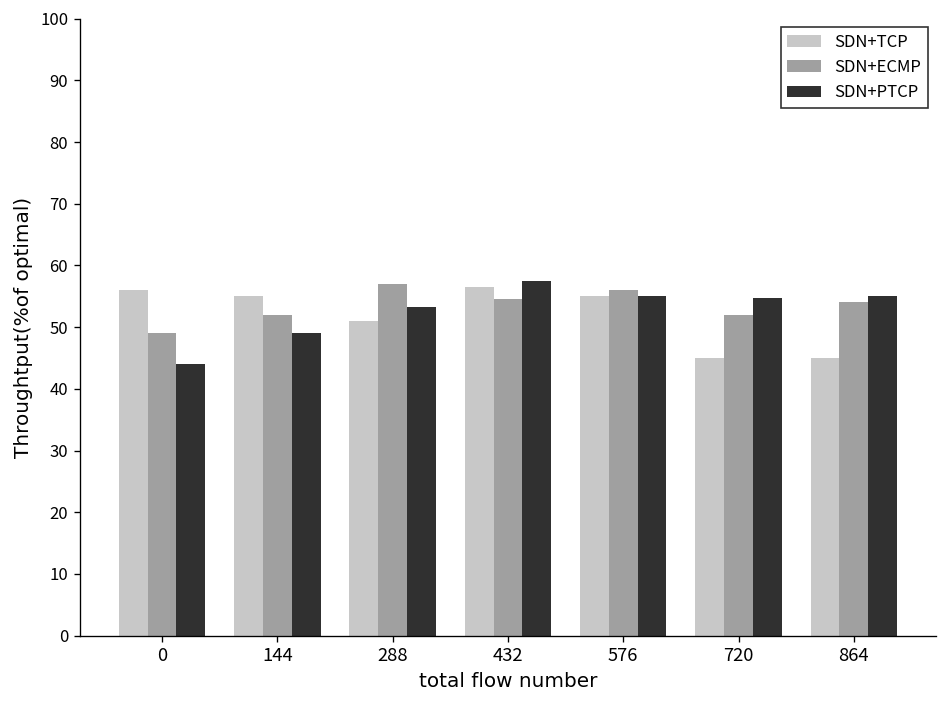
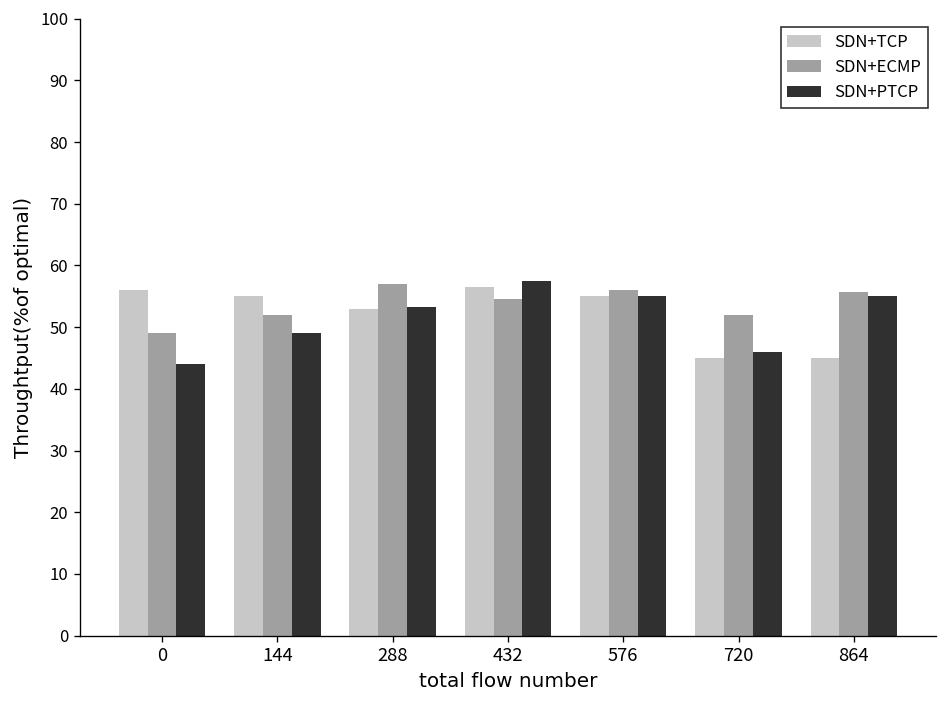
  {
    "SDN+TCP": {
      "0": 56,
      "144": 55,
-     "288": 51,
+     "288": 53,
      "432": 56,
      "576": 55,
      "720": 45,
      "864": 45
    },
    "SDN+ECMP": {
      "0": 49,
      "144": 52,
      "288": 57,
      "432": 54,
      "576": 56,
      "720": 52,
-     "864": 54
+     "864": 56
    },
    "SDN+PTCP": {
      "0": 44,
      "144": 49,
      "288": 53,
      "432": 57,
      "576": 55,
-     "720": 55,
+     "720": 46,
      "864": 55
    }
  }
